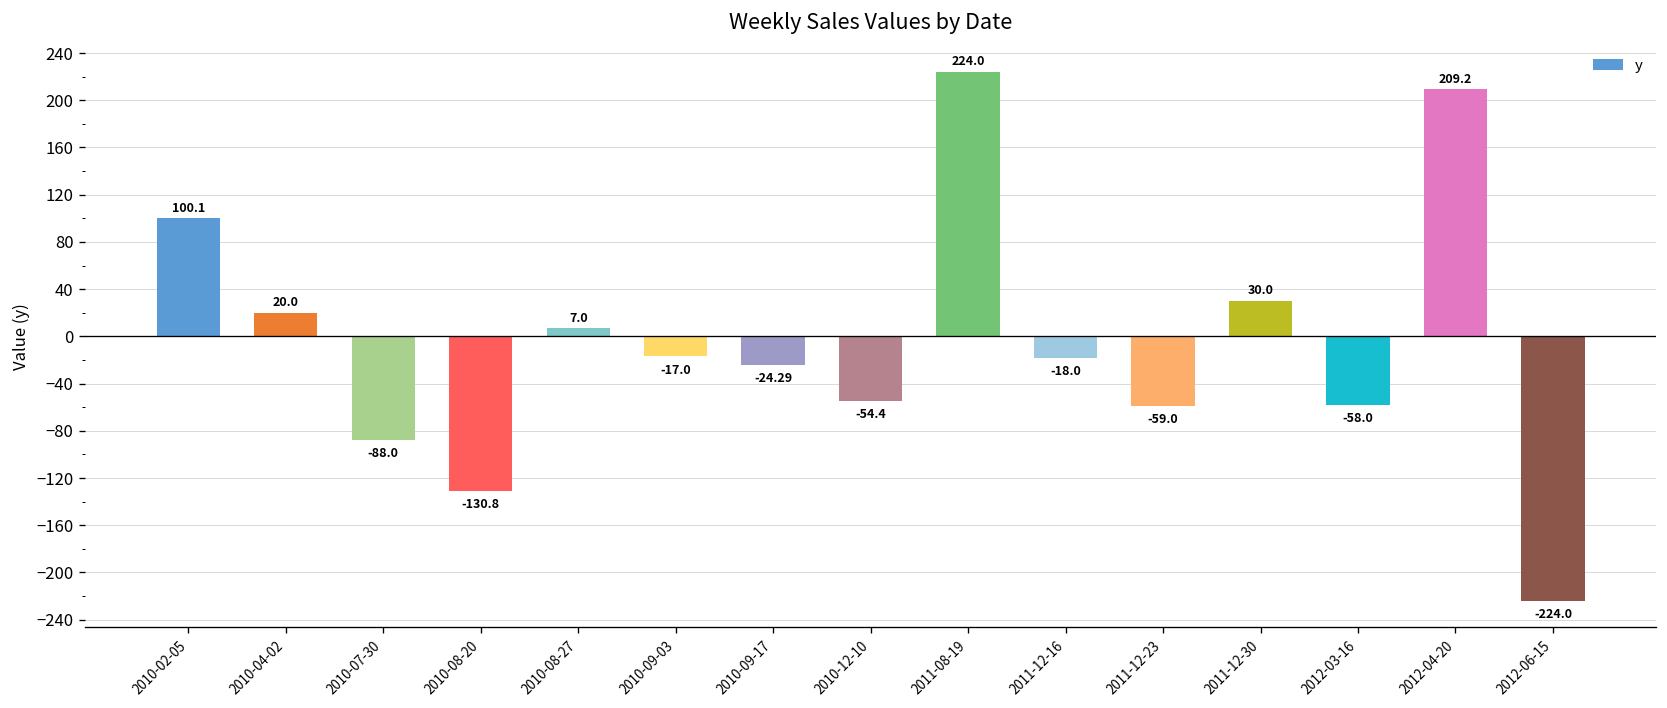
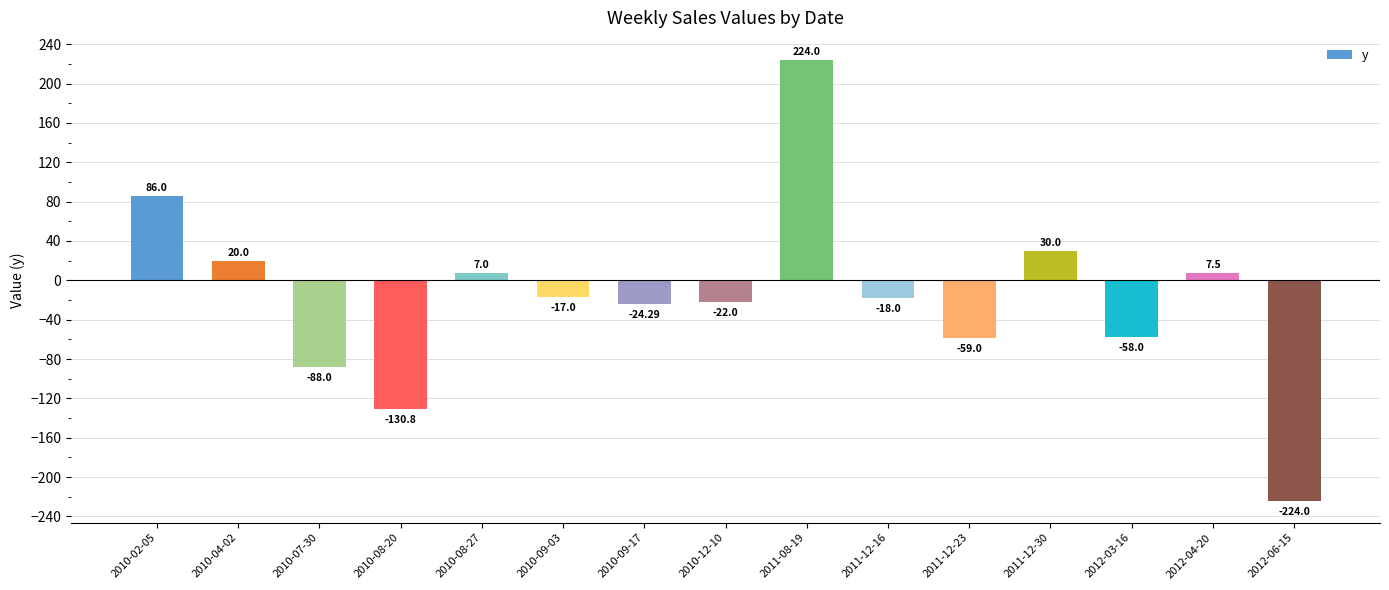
  {
-   "2010-02-05": 100.1,
+   "2010-02-05": 86.0,
    "2010-04-02": 20.0,
    "2010-07-30": -88.0,
    "2010-08-20": -130.8,
    "2010-08-27": 7.0,
    "2010-09-03": -17.0,
    "2010-09-17": -24.29,
-   "2010-12-10": -54.4,
+   "2010-12-10": -22.0,
    "2011-08-19": 224.0,
    "2011-12-16": -18.0,
    "2011-12-23": -59.0,
    "2011-12-30": 30.0,
    "2012-03-16": -58.0,
-   "2012-04-20": 209.2,
+   "2012-04-20": 7.5,
    "2012-06-15": -224.0
  }
